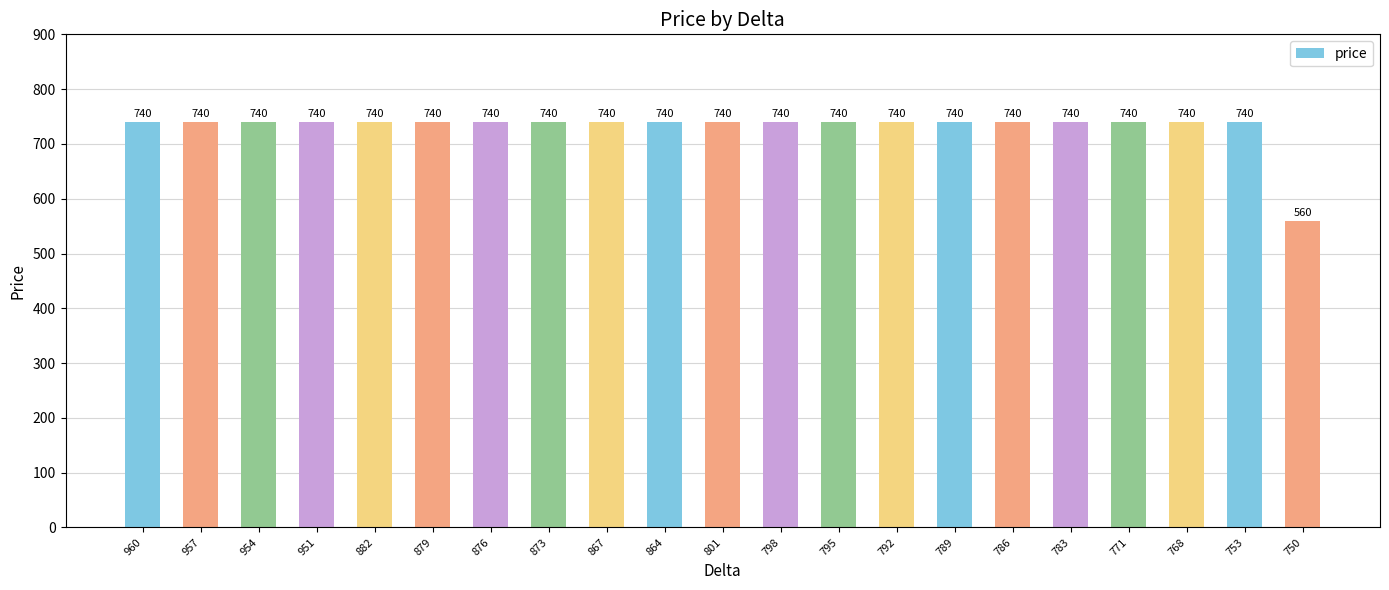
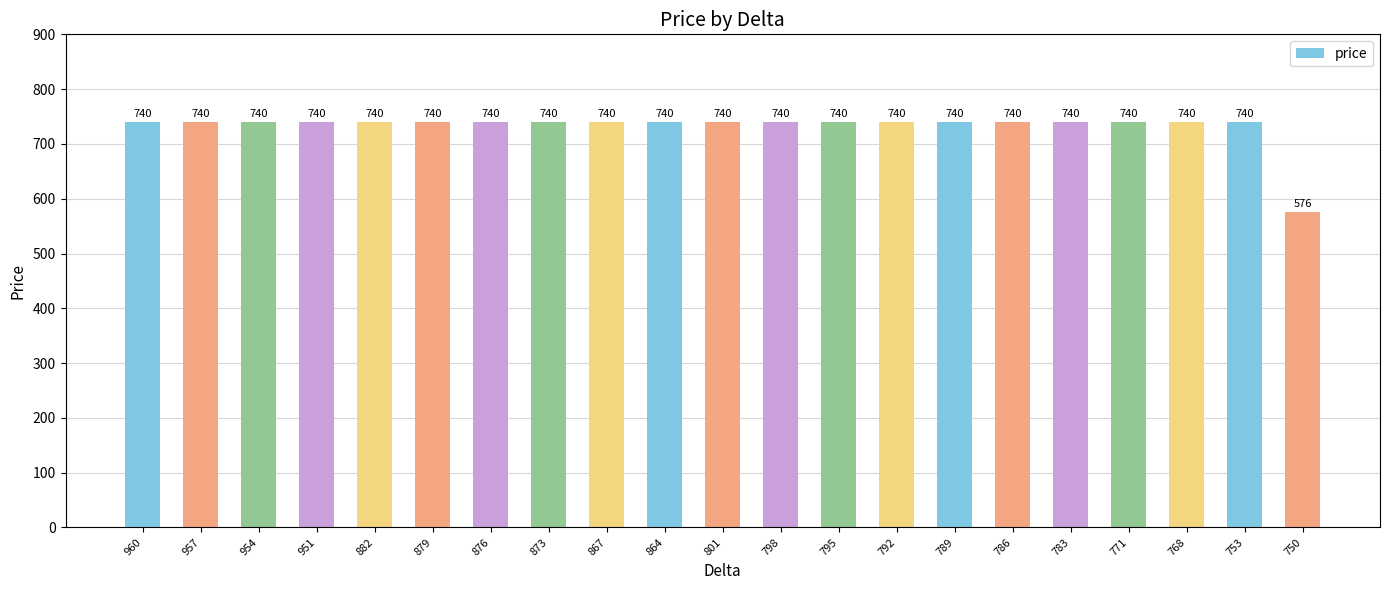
  {
    "960": 740,
    "957": 740,
    "954": 740,
    "951": 740,
    "882": 740,
    "879": 740,
    "876": 740,
    "873": 740,
    "867": 740,
    "864": 740,
    "801": 740,
    "798": 740,
    "795": 740,
    "792": 740,
    "789": 740,
    "786": 740,
    "783": 740,
    "771": 740,
    "768": 740,
    "753": 740,
-   "750": 560
+   "750": 576
  }
